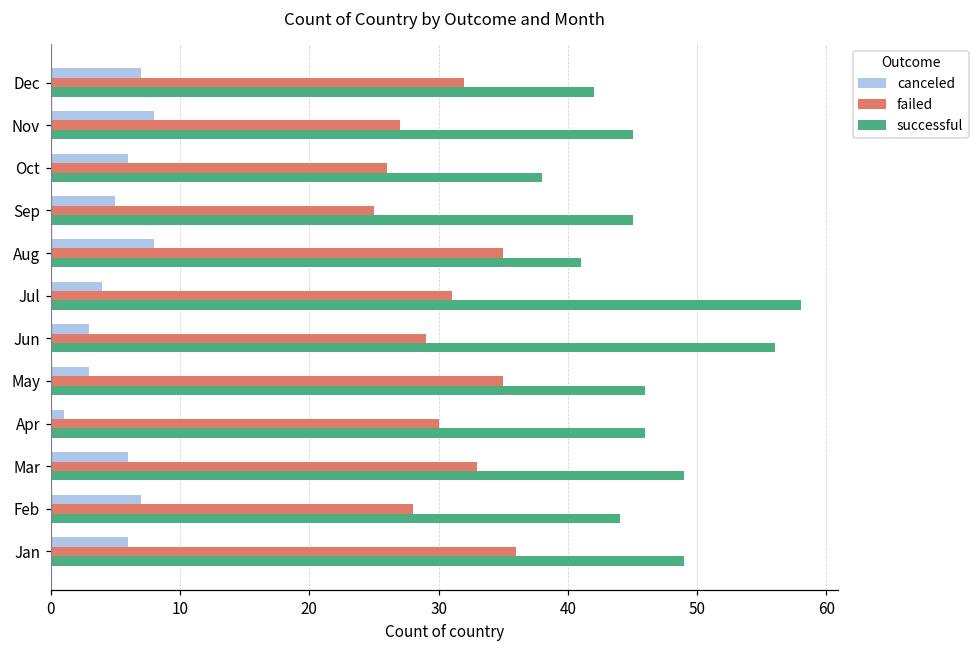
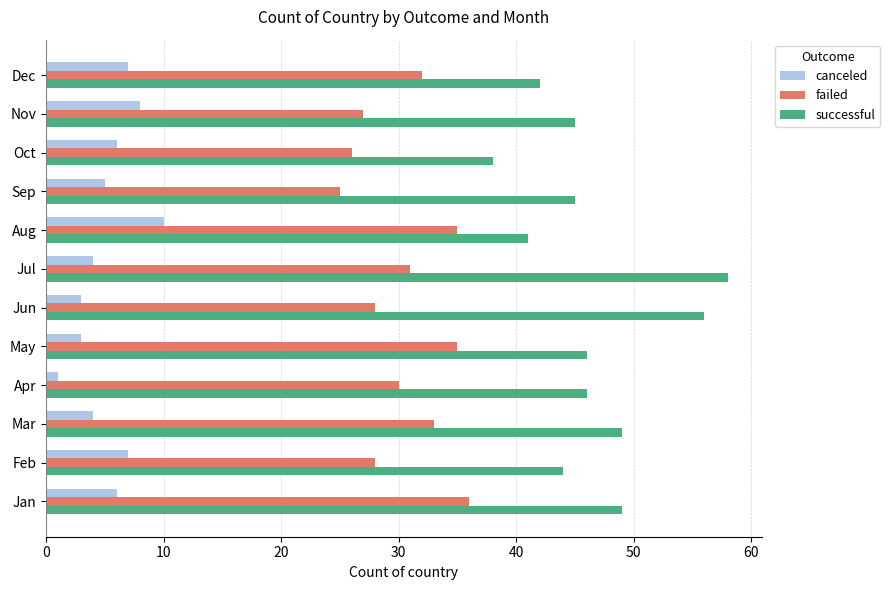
  {
    "canceled": {
      "Dec": 7,
      "Nov": 8,
      "Oct": 6,
      "Sep": 5,
-     "Aug": 8,
+     "Aug": 10,
      "Jul": 4,
      "Jun": 3,
      "May": 3,
      "Apr": 1,
-     "Mar": 6,
+     "Mar": 4,
      "Feb": 7,
      "Jan": 6
    },
    "failed": {
      "Dec": 32,
      "Nov": 27,
      "Oct": 26,
      "Sep": 25,
      "Aug": 35,
      "Jul": 31,
-     "Jun": 29,
+     "Jun": 28,
      "May": 35,
      "Apr": 30,
      "Mar": 33,
      "Feb": 28,
      "Jan": 36
    },
    "successful": {
      "Dec": 42,
      "Nov": 45,
      "Oct": 38,
      "Sep": 45,
      "Aug": 41,
      "Jul": 58,
      "Jun": 56,
      "May": 46,
      "Apr": 46,
      "Mar": 49,
      "Feb": 44,
      "Jan": 49
    }
  }
